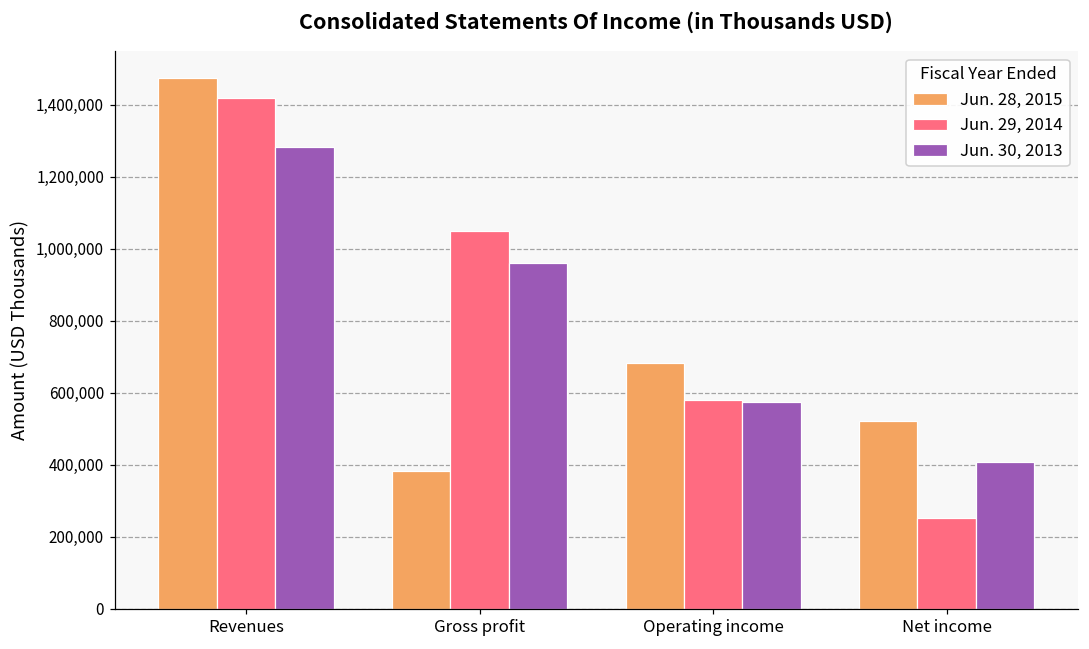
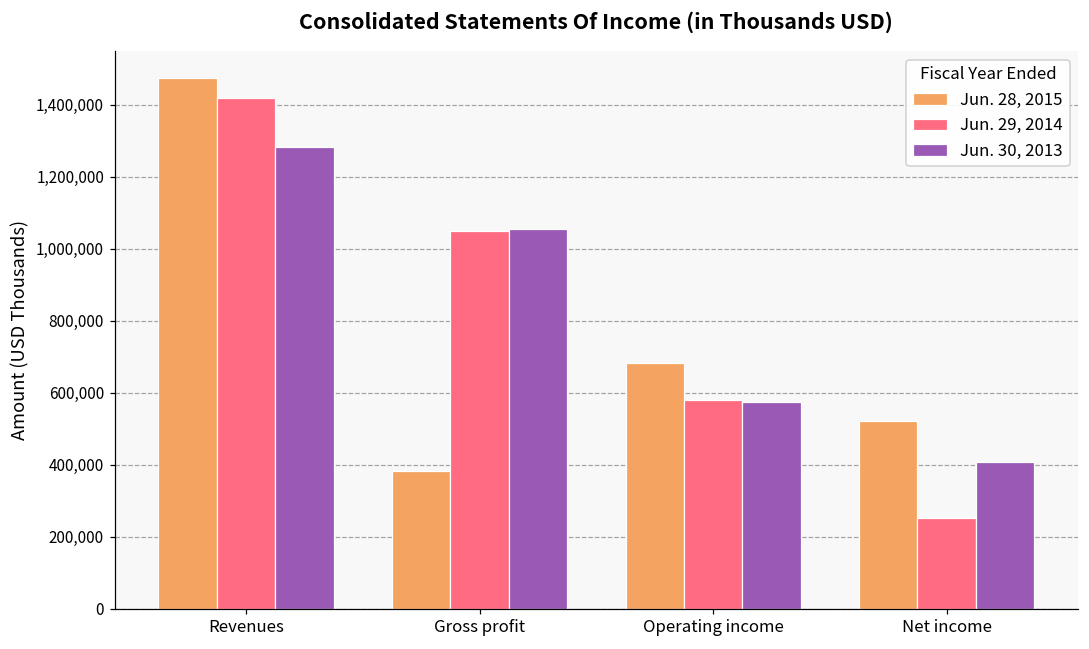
  {
    "Jun. 28, 2015": {
      "Revenues": "1,480,000",
      "Gross profit": "380,000",
      "Operating income": "680,000",
      "Net income": "520,000"
    },
    "Jun. 29, 2014": {
      "Revenues": "1,420,000",
      "Gross profit": "1,050,000",
      "Operating income": "580,000",
      "Net income": "250,000"
    },
    "Jun. 30, 2013": {
      "Revenues": "1,280,000",
-     "Gross profit": "960,000",
+     "Gross profit": "1,060,000",
      "Operating income": "570,000",
      "Net income": "410,000"
    }
  }
